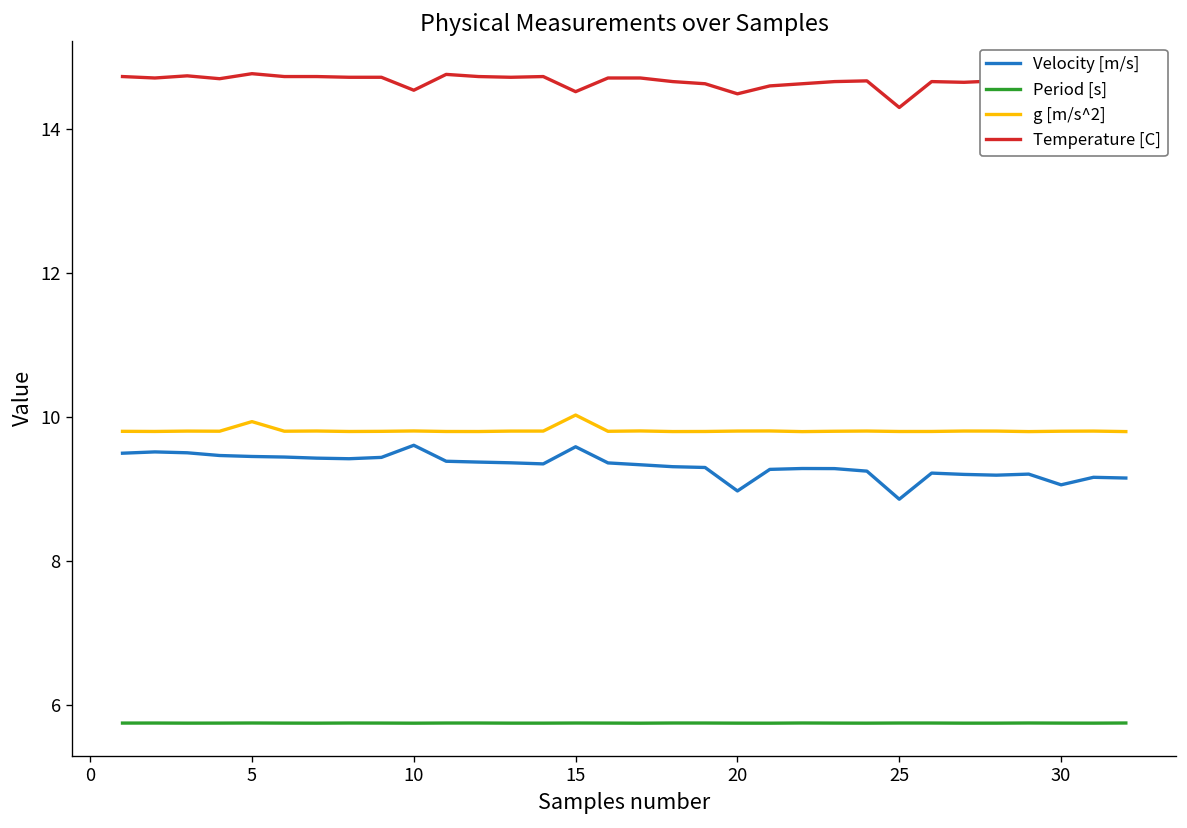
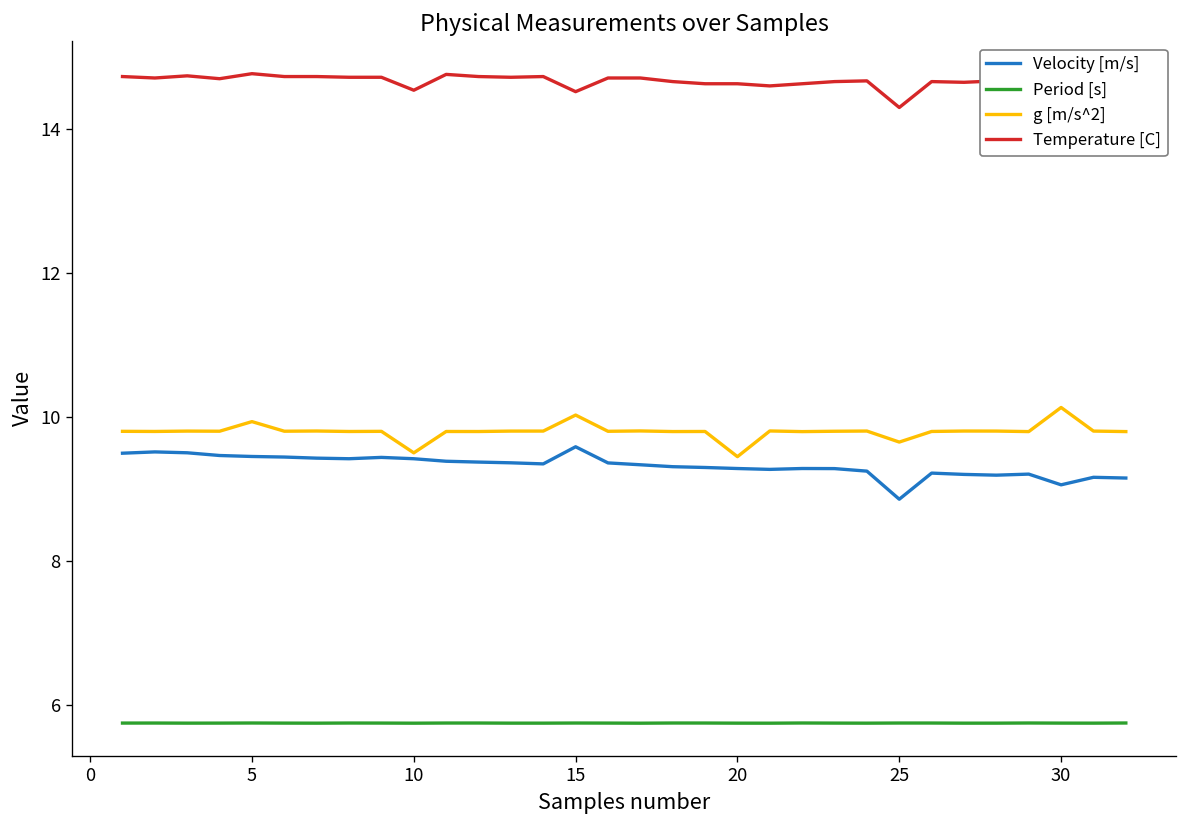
  {
    "Velocity [m/s]": {
      "5": 9.4,
-     "10": 9.6,
+     "10": 9.4,
      "15": 9.6,
-     "20": 9.0,
+     "20": 9.3,
      "25": 8.9,
      "30": 9.1
    },
    "Period [s]": {
      "5": 5.7,
      "10": 5.7,
      "15": 5.7,
      "20": 5.7,
      "25": 5.7,
      "30": 5.7
    },
    "g [m/s^2]": {
      "5": 9.9,
-     "10": 9.8,
+     "10": 9.5,
      "15": 10.0,
-     "20": 9.8,
-     "25": 9.8,
-     "30": 9.8
+     "20": 9.4,
+     "25": 9.6,
+     "30": 10.1
    },
    "Temperature [C]": {
      "5": 14.8,
      "10": 14.5,
      "15": 14.5,
-     "20": 14.5,
+     "20": 14.6,
      "25": 14.3
    }
  }
